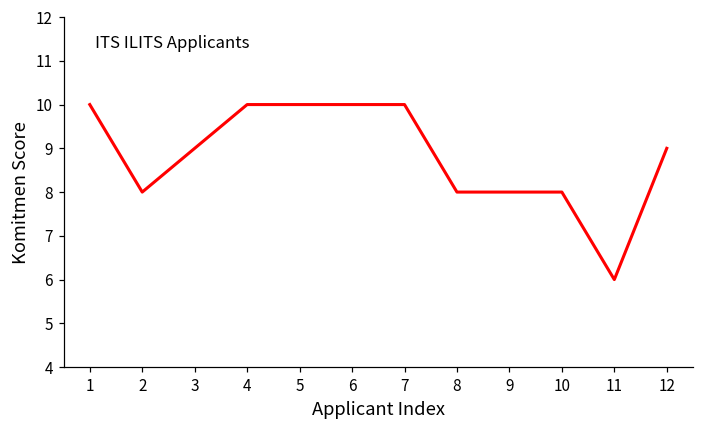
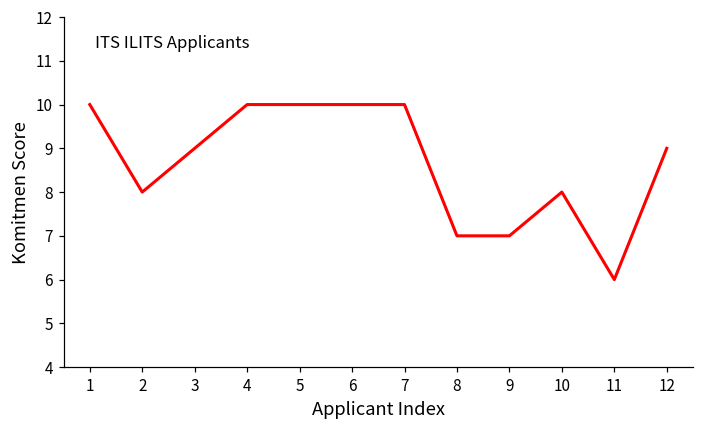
  {
    "1": 10,
    "2": 8,
    "3": 9,
    "4": 10,
    "5": 10,
    "6": 10,
    "7": 10,
-   "8": 8,
-   "9": 8,
+   "8": 7,
+   "9": 7,
    "10": 8,
    "11": 6,
    "12": 9
  }
